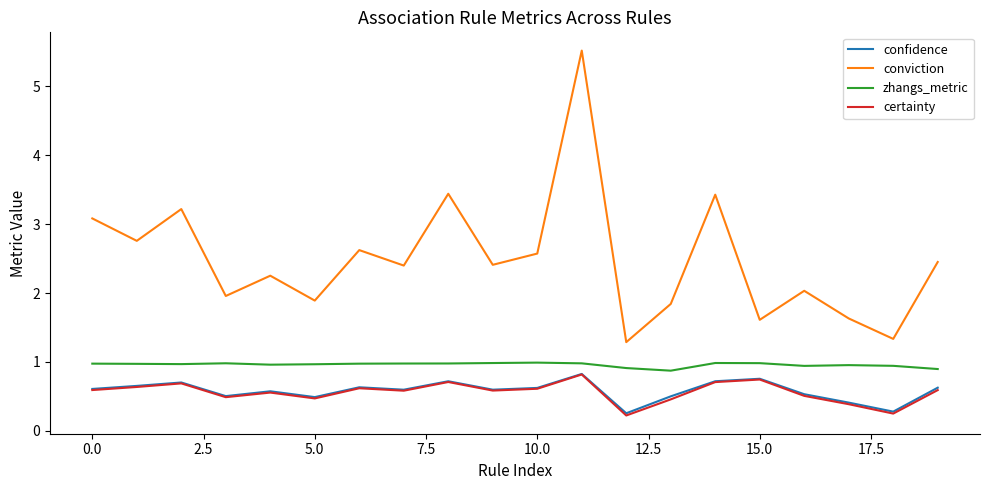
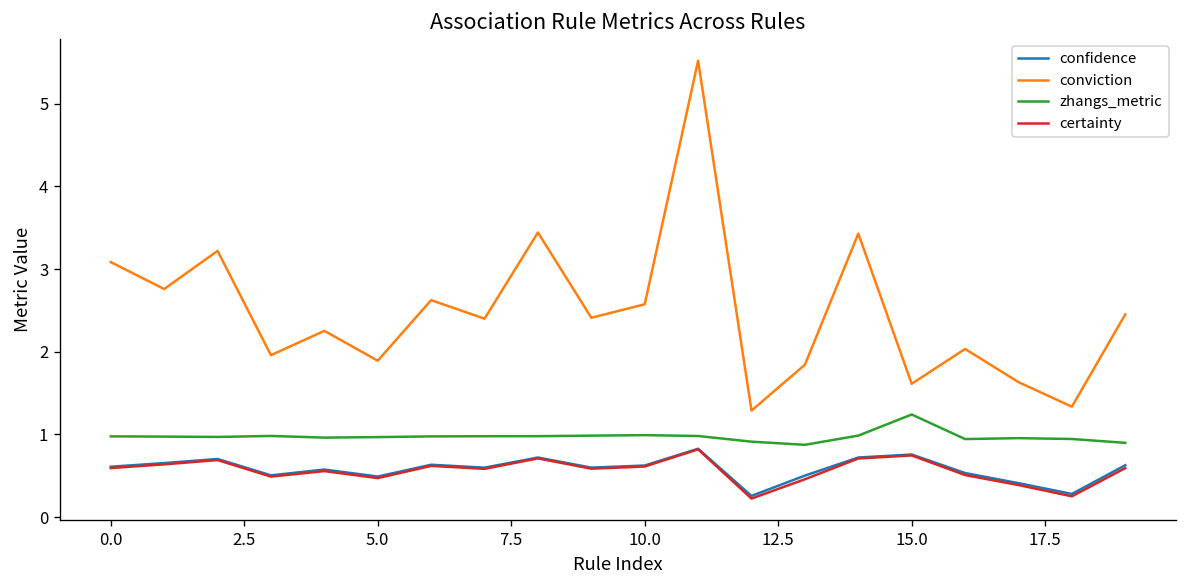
  {
    "conviction": {
      "0.0": 3.1,
      "5.0": 1.9,
      "10.0": 2.6,
      "15.0": 1.6
    },
    "zhangs_metric": {
      "0.0": 1.0,
      "5.0": 1.0,
      "10.0": 1.0,
-     "15.0": 1.0
+     "15.0": 1.2
    }
  }
